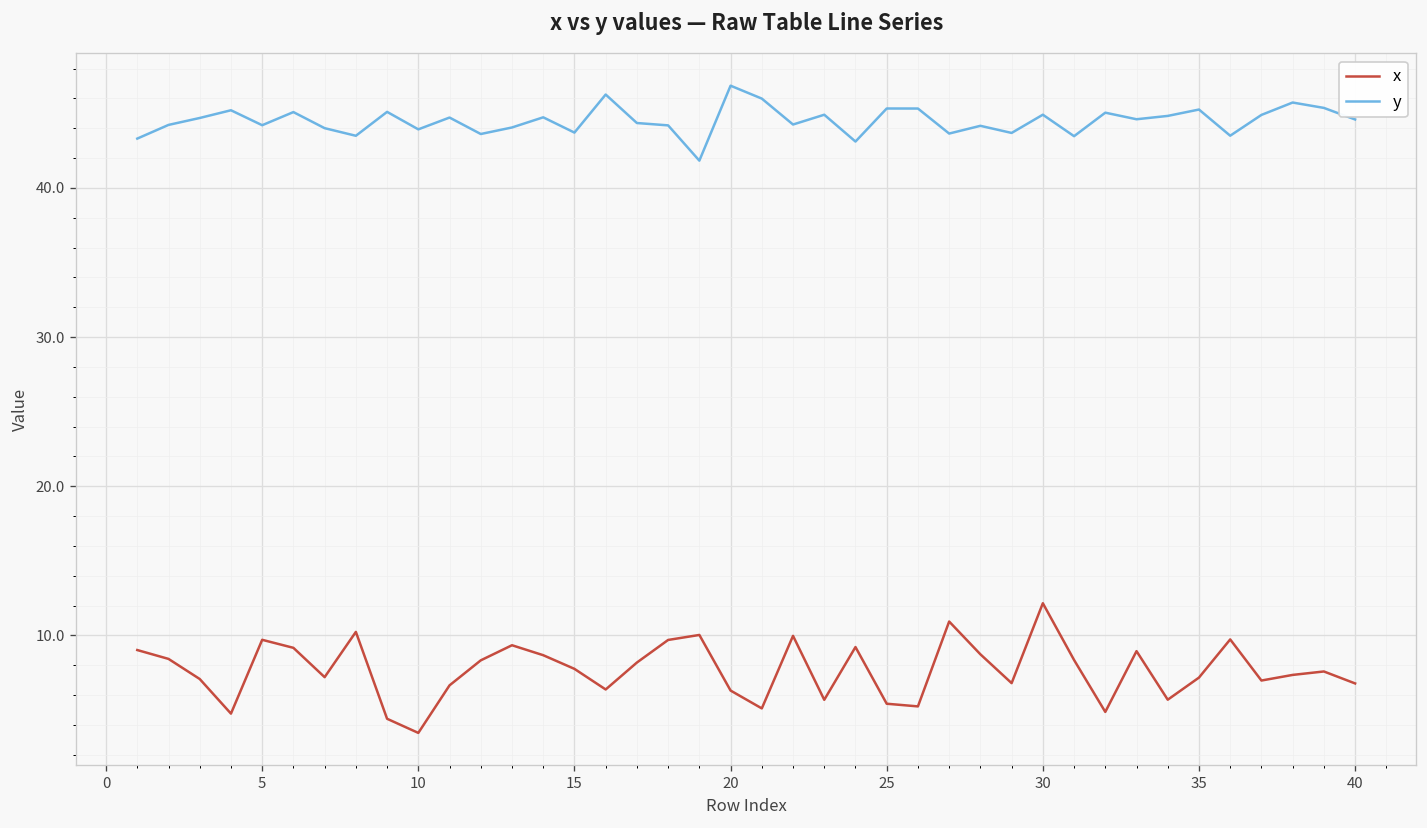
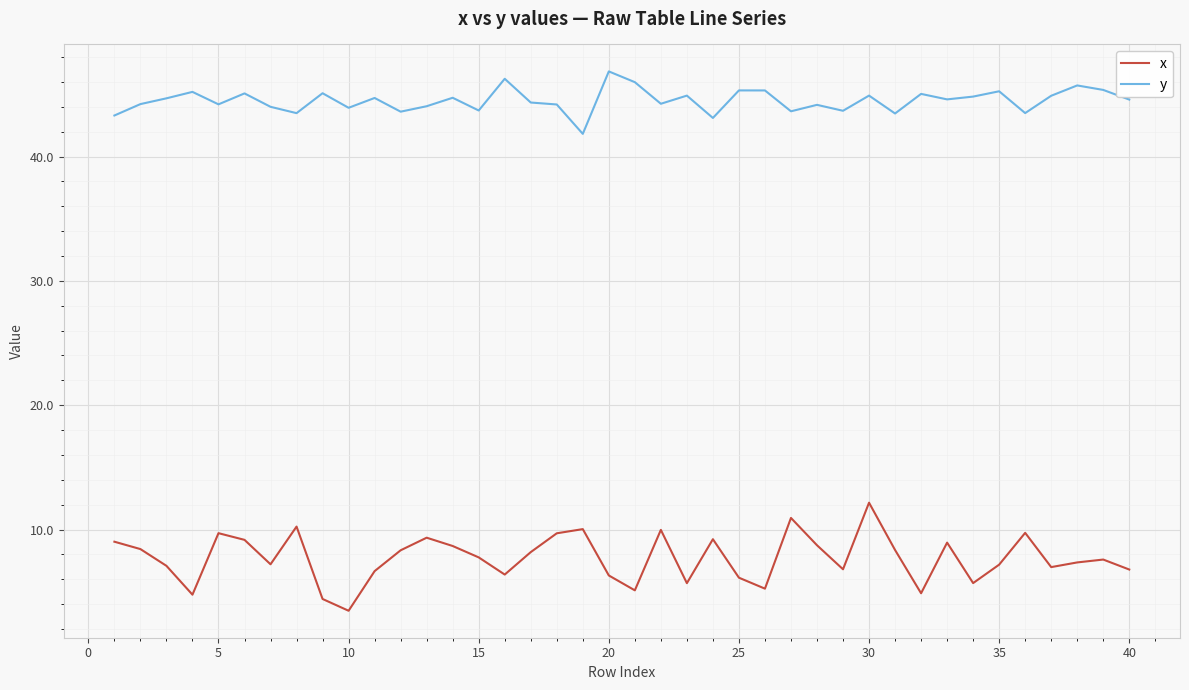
  {
    "x": {
      "5": 9.7,
      "10": 3.5,
      "15": 7.8,
      "20": 6.3,
-     "25": 5.4,
+     "25": 6.1,
      "30": 12.2,
      "35": 7.2,
      "40": 6.8
    },
    "y": {
      "5": 44.2,
      "10": 43.9,
      "15": 43.7,
      "20": 46.9,
      "25": 45.3,
      "30": 44.9,
      "35": 45.3,
      "40": 44.6
    }
  }
